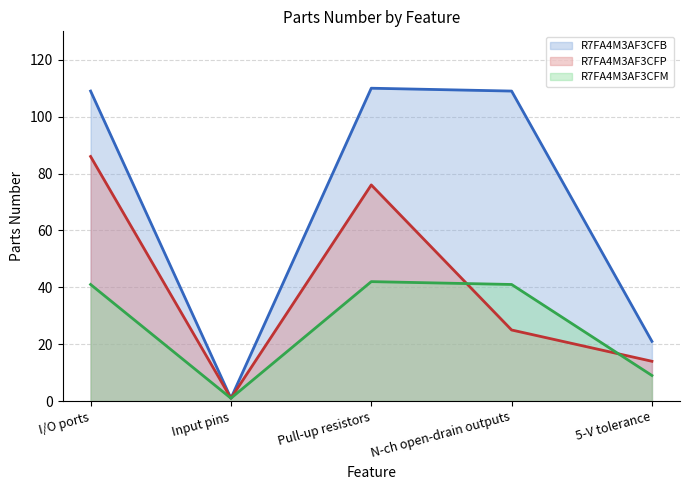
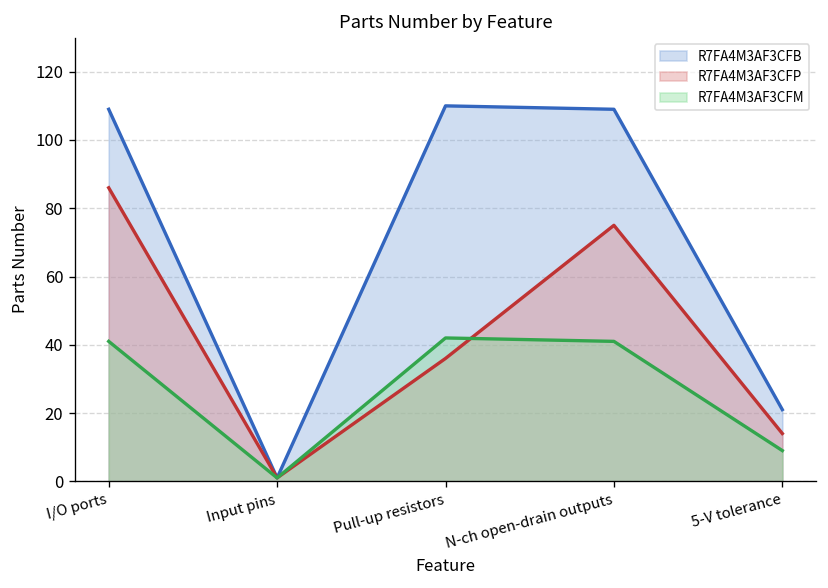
  {
    "R7FA4M3AF3CFP": {
      "I/O ports": 86,
-     "Pull-up resistors": 76,
-     "N-ch open-drain outputs": 25,
+     "Pull-up resistors": 36,
+     "N-ch open-drain outputs": 75,
      "5-V tolerance": 14
    }
  }
